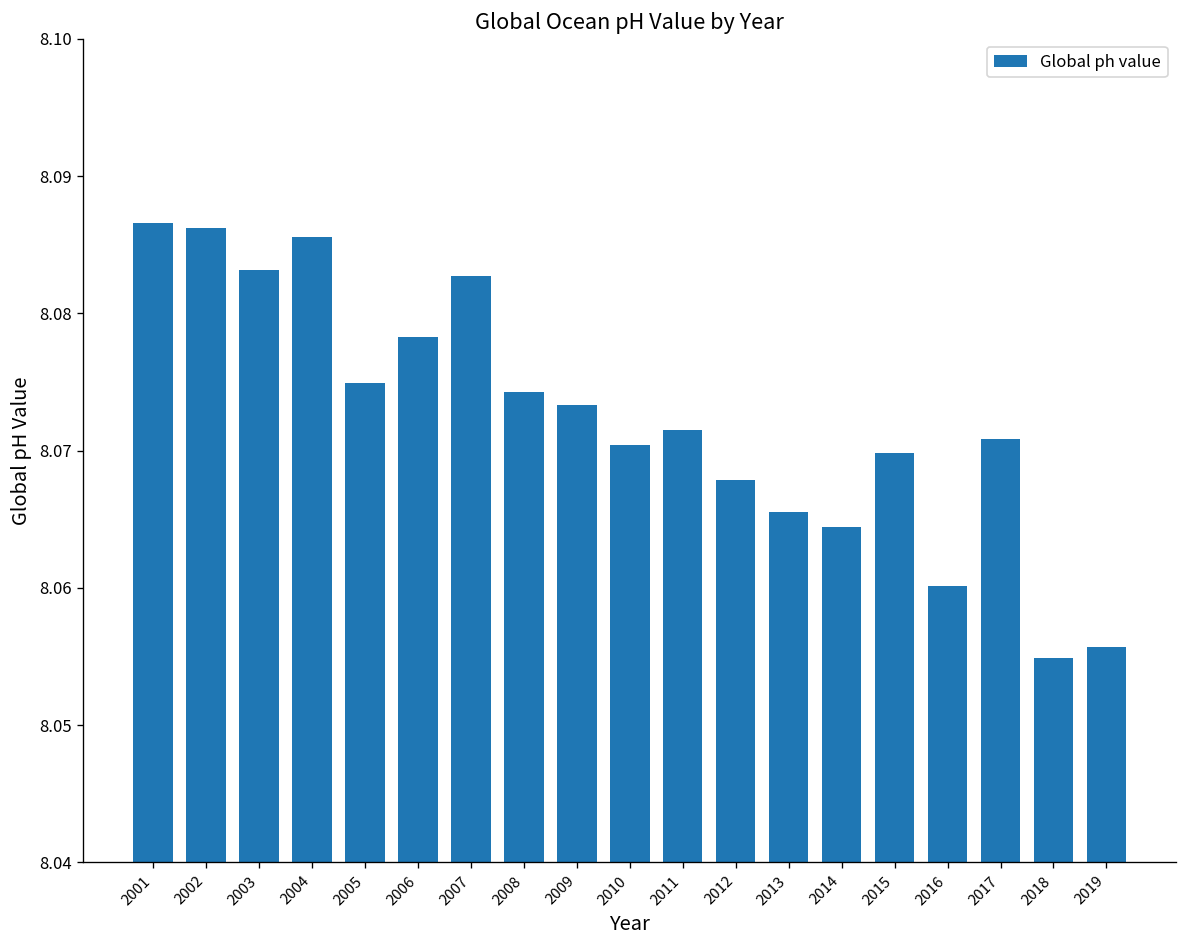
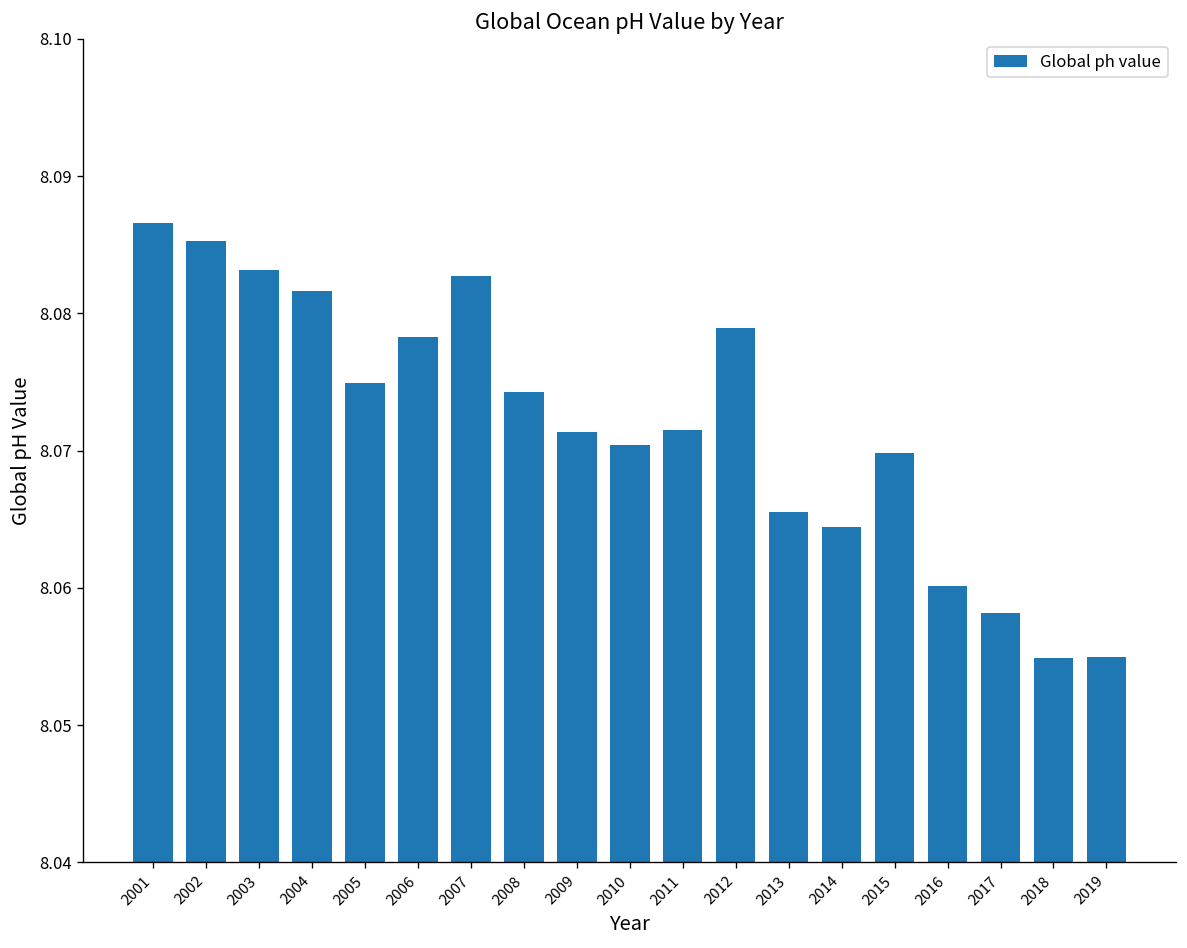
  {
    "2001": 8.0866,
-   "2002": 8.0862,
+   "2002": 8.0853,
    "2003": 8.0832,
-   "2004": 8.0855,
+   "2004": 8.0816,
    "2005": 8.0750,
    "2006": 8.0782,
    "2007": 8.0827,
    "2008": 8.0742,
-   "2009": 8.0733,
+   "2009": 8.0714,
    "2010": 8.0704,
    "2011": 8.0715,
-   "2012": 8.0679,
+   "2012": 8.0789,
    "2013": 8.0655,
    "2014": 8.0644,
    "2015": 8.0698,
    "2016": 8.0602,
-   "2017": 8.0709,
+   "2017": 8.0582,
    "2018": 8.0549,
-   "2019": 8.0557
+   "2019": 8.0550
  }
